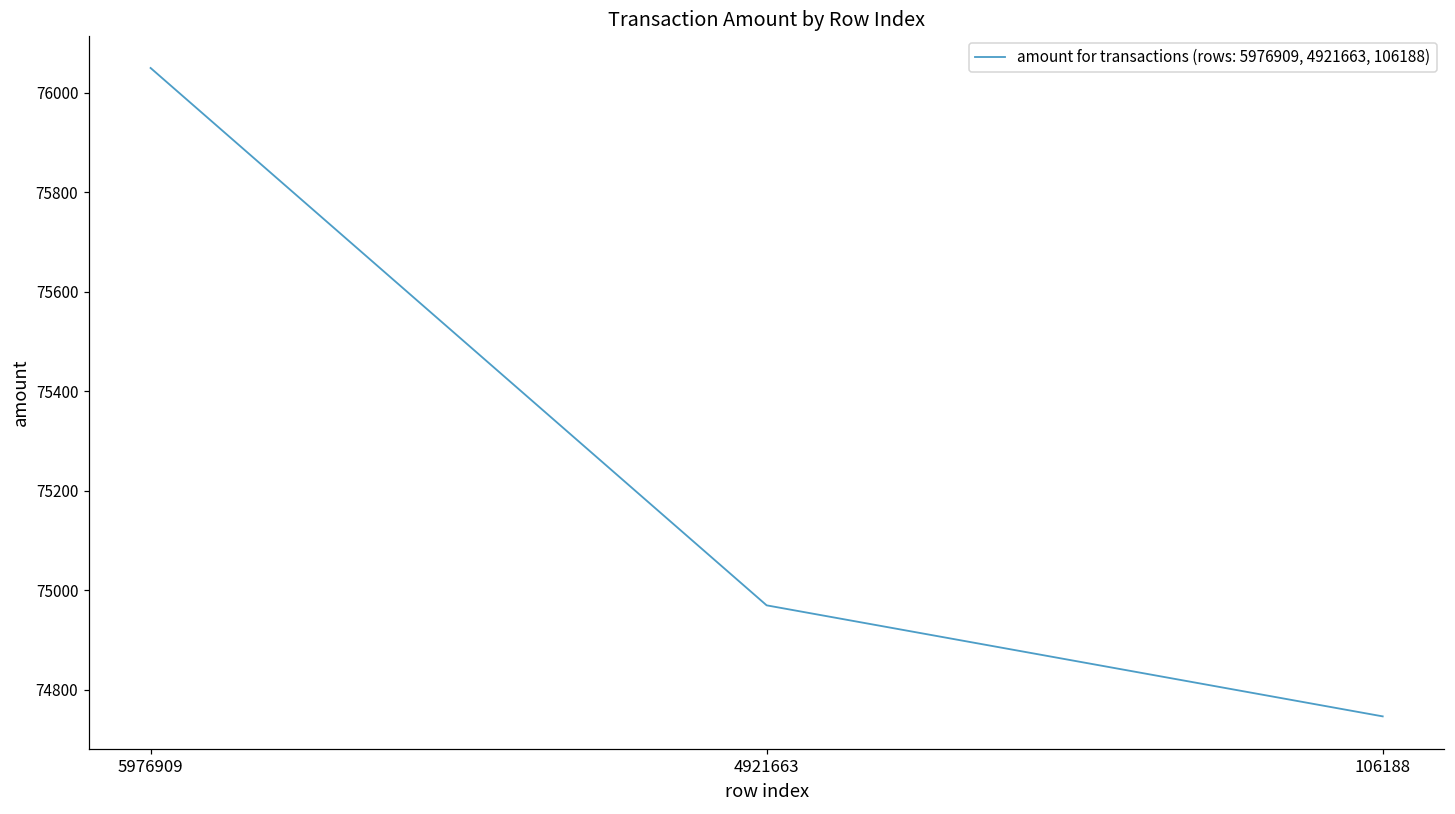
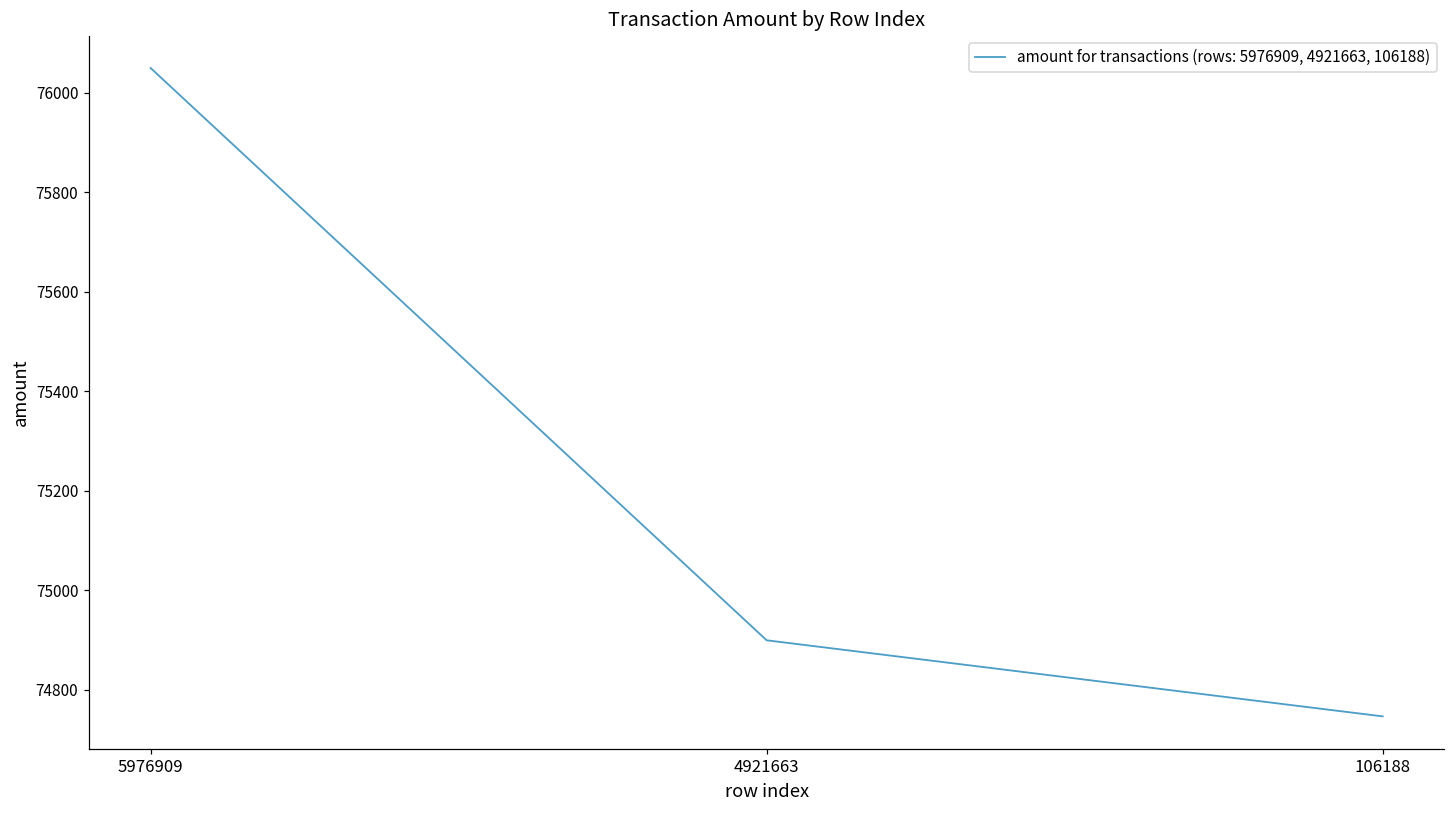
  {
    "5976909": 76050,
-   "4921663": 74970,
+   "4921663": 74900,
    "106188": 74750
  }
